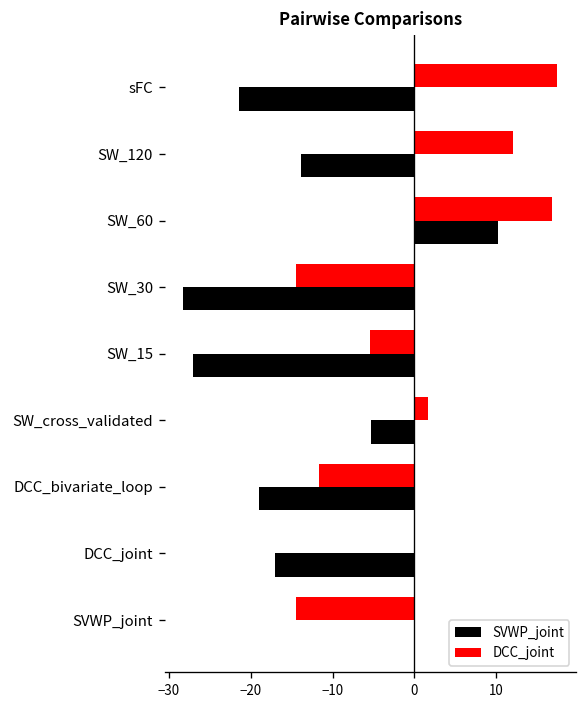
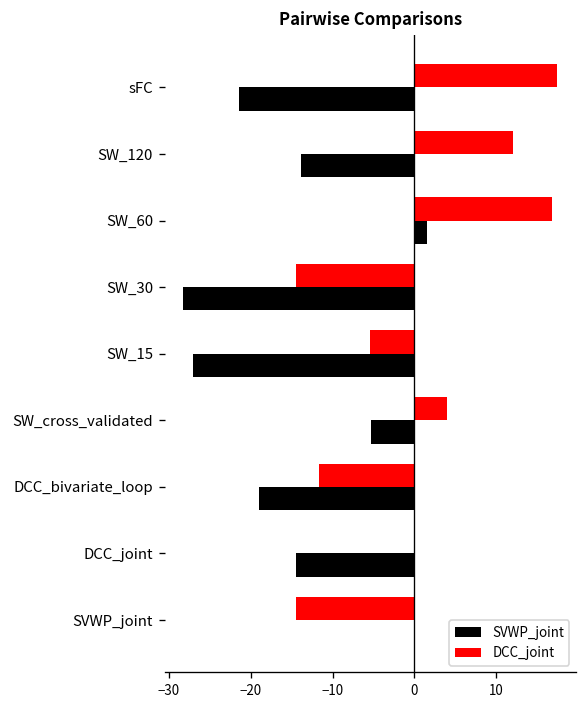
  {
    "SVWP_joint": {
      "sFC": -21,
      "SW_120": -14,
-     "SW_60": 10,
+     "SW_60": 2,
      "SW_30": -28,
      "SW_15": -27,
      "SW_cross_validated": -5,
      "DCC_bivariate_loop": -19,
-     "DCC_joint": -17,
+     "DCC_joint": -15,
      "SVWP_joint": 0
    },
    "DCC_joint": {
      "sFC": 17,
      "SW_120": 12,
      "SW_60": 17,
      "SW_30": -14,
      "SW_15": -5,
-     "SW_cross_validated": 2,
+     "SW_cross_validated": 4,
      "DCC_bivariate_loop": -12,
      "DCC_joint": 0,
      "SVWP_joint": -15
    }
  }
